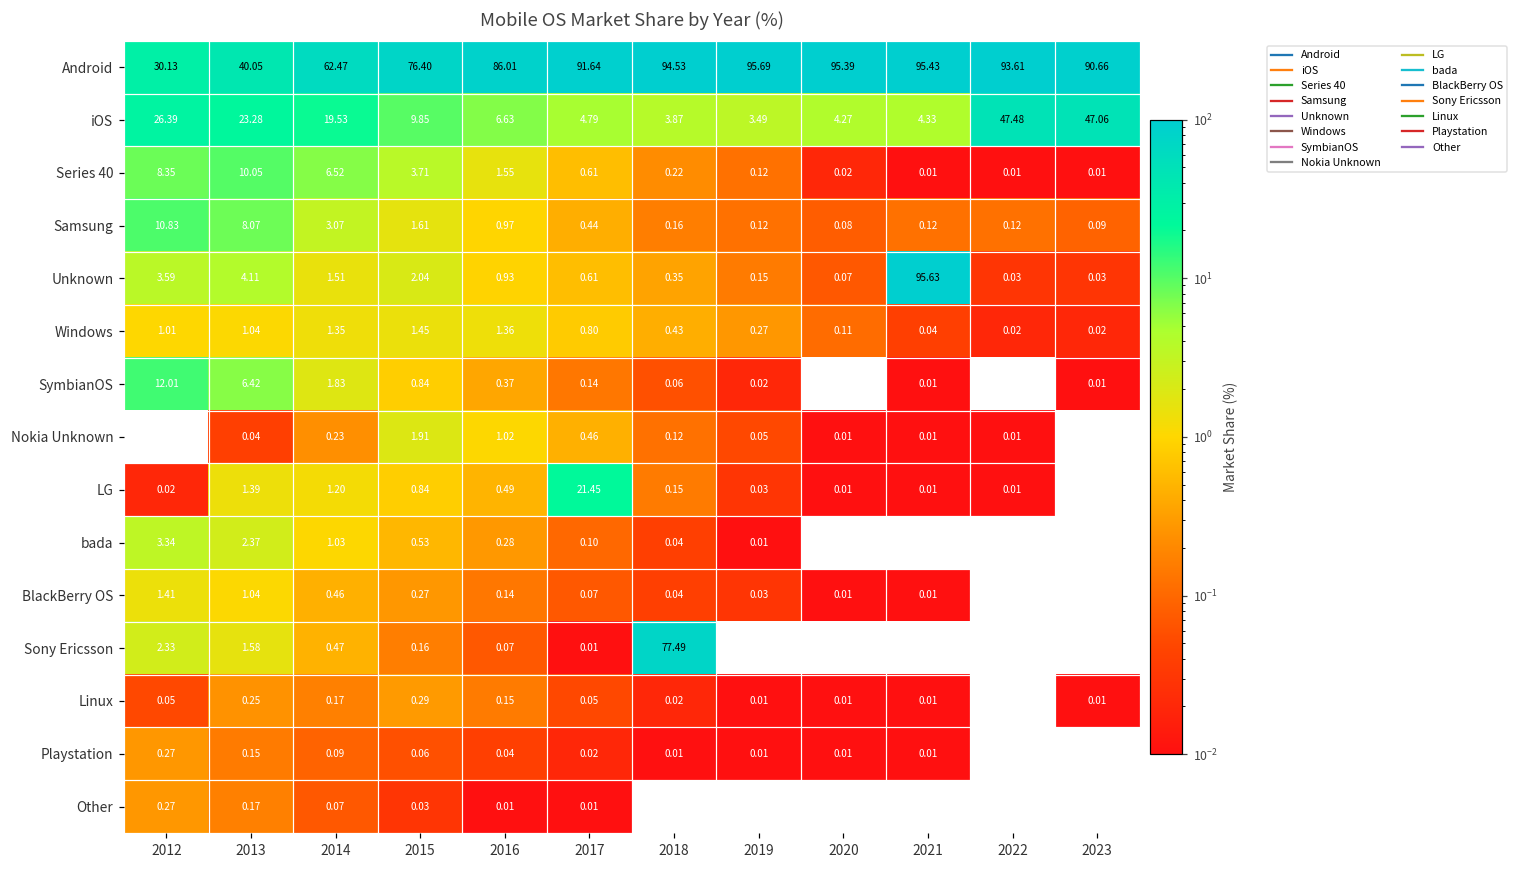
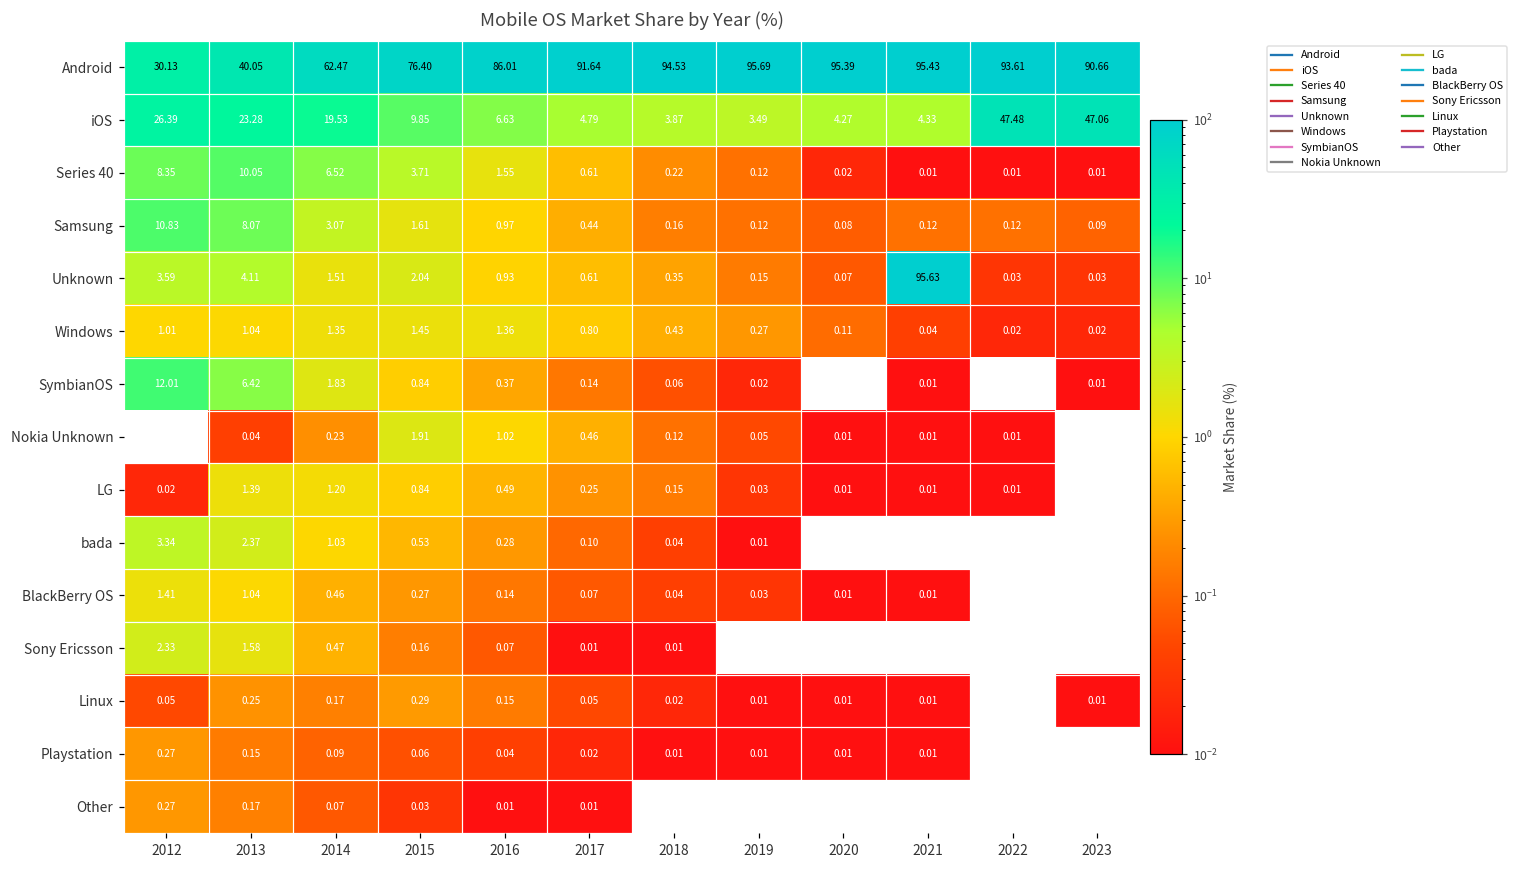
  {
    "Android": {
      "2012": 30.13,
      "2013": 40.05,
      "2014": 62.47,
      "2015": 76.40,
      "2016": 86.01,
      "2017": 91.64,
      "2018": 94.53,
      "2019": 95.69,
      "2020": 95.39,
      "2021": 95.43,
      "2022": 93.61,
      "2023": 90.66
    },
    "iOS": {
      "2012": 26.39,
      "2013": 23.28,
      "2014": 19.53,
      "2015": 9.85,
      "2016": 6.63,
      "2017": 4.79,
      "2018": 3.87,
      "2019": 3.49,
      "2020": 4.27,
      "2021": 4.33,
      "2022": 47.48,
      "2023": 47.06
    },
    "Series 40": {
      "2012": 8.35,
      "2013": 10.05,
      "2014": 6.52,
      "2015": 3.71,
      "2016": 1.55,
      "2017": 0.61,
      "2018": 0.22,
      "2019": 0.12,
      "2020": 0.02,
      "2021": 0.01,
      "2022": 0.01,
      "2023": 0.01
    },
    "Samsung": {
      "2012": 10.83,
      "2013": 8.07,
      "2014": 3.07,
      "2015": 1.61,
      "2016": 0.97,
      "2017": 0.44,
      "2018": 0.16,
      "2019": 0.12,
      "2020": 0.08,
      "2021": 0.12,
      "2022": 0.12,
      "2023": 0.09
    },
    "Unknown": {
      "2012": 3.59,
      "2013": 4.11,
      "2014": 1.51,
      "2015": 2.04,
      "2016": 0.93,
      "2017": 0.61,
      "2018": 0.35,
      "2019": 0.15,
      "2020": 0.07,
      "2021": 95.63,
      "2022": 0.03,
      "2023": 0.03
    },
    "Windows": {
      "2012": 1.01,
      "2013": 1.04,
      "2014": 1.35,
      "2015": 1.45,
      "2016": 1.36,
      "2017": 0.80,
      "2018": 0.43,
      "2019": 0.27,
      "2020": 0.11,
      "2021": 0.04,
      "2022": 0.02,
      "2023": 0.02
    },
    "SymbianOS": {
      "2012": 12.01,
      "2013": 6.42,
      "2014": 1.83,
      "2015": 0.84,
      "2016": 0.37,
      "2017": 0.14,
      "2018": 0.06,
      "2019": 0.02,
      "2021": 0.01,
      "2023": 0.01
    },
    "Nokia Unknown": {
      "2013": 0.04,
      "2014": 0.23,
      "2015": 1.91,
      "2016": 1.02,
      "2017": 0.46,
      "2018": 0.12,
      "2019": 0.05,
      "2020": 0.01,
      "2021": 0.01,
      "2022": 0.01
    },
    "LG": {
      "2012": 0.02,
      "2013": 1.39,
      "2014": 1.20,
      "2015": 0.84,
      "2016": 0.49,
-     "2017": 21.45,
+     "2017": 0.25,
      "2018": 0.15,
      "2019": 0.03,
      "2020": 0.01,
      "2021": 0.01,
      "2022": 0.01
    },
    "bada": {
      "2012": 3.34,
      "2013": 2.37,
      "2014": 1.03,
      "2015": 0.53,
      "2016": 0.28,
      "2017": 0.10,
      "2018": 0.04,
      "2019": 0.01
    },
    "BlackBerry OS": {
      "2012": 1.41,
      "2013": 1.04,
      "2014": 0.46,
      "2015": 0.27,
      "2016": 0.14,
      "2017": 0.07,
      "2018": 0.04,
      "2019": 0.03,
      "2020": 0.01,
      "2021": 0.01
    },
    "Sony Ericsson": {
      "2012": 2.33,
      "2013": 1.58,
      "2014": 0.47,
      "2015": 0.16,
      "2016": 0.07,
      "2017": 0.01,
-     "2018": 77.49
+     "2018": 0.01
    },
    "Linux": {
      "2012": 0.05,
      "2013": 0.25,
      "2014": 0.17,
      "2015": 0.29,
      "2016": 0.15,
      "2017": 0.05,
      "2018": 0.02,
      "2019": 0.01,
      "2020": 0.01,
      "2021": 0.01,
      "2023": 0.01
    },
    "Playstation": {
      "2012": 0.27,
      "2013": 0.15,
      "2014": 0.09,
      "2015": 0.06,
      "2016": 0.04,
      "2017": 0.02,
      "2018": 0.01,
      "2019": 0.01,
      "2020": 0.01,
      "2021": 0.01
    },
    "Other": {
      "2012": 0.27,
      "2013": 0.17,
      "2014": 0.07,
      "2015": 0.03,
      "2016": 0.01,
      "2017": 0.01
    }
  }
